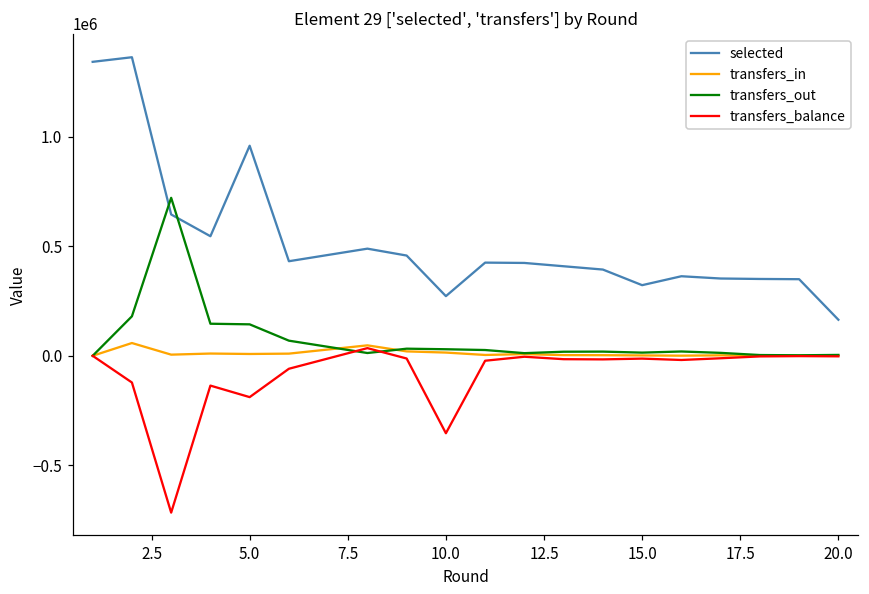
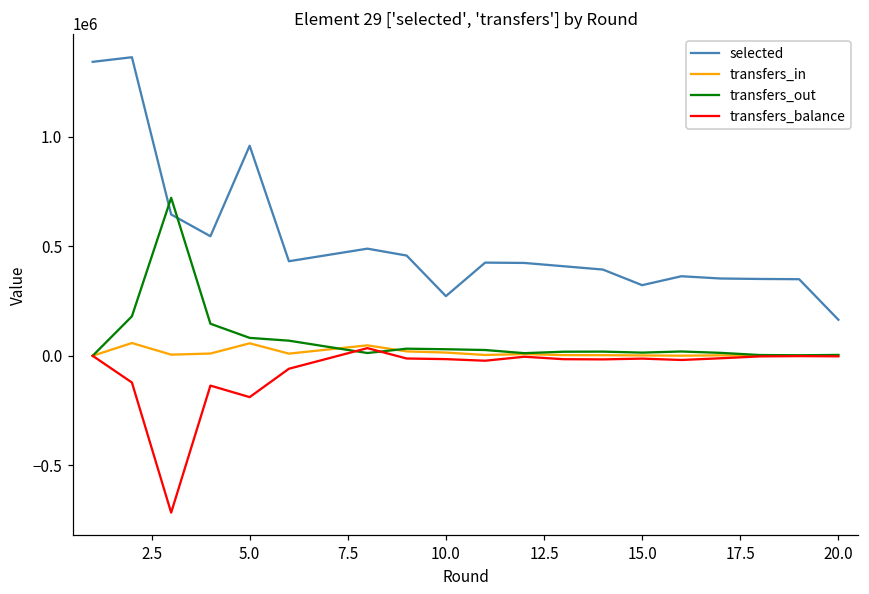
  {
    "selected": {
      "5.0": 960000,
      "10.0": 270000,
      "15.0": 320000,
      "20.0": 160000
    },
    "transfers_in": {
-     "5.0": 10000,
+     "5.0": 60000,
      "10.0": 10000
    },
    "transfers_out": {
-     "5.0": 140000,
+     "5.0": 80000,
      "10.0": 30000
    },
    "transfers_balance": {
      "5.0": -190000,
-     "10.0": -350000,
+     "10.0": -20000,
      "15.0": -10000
    }
  }
